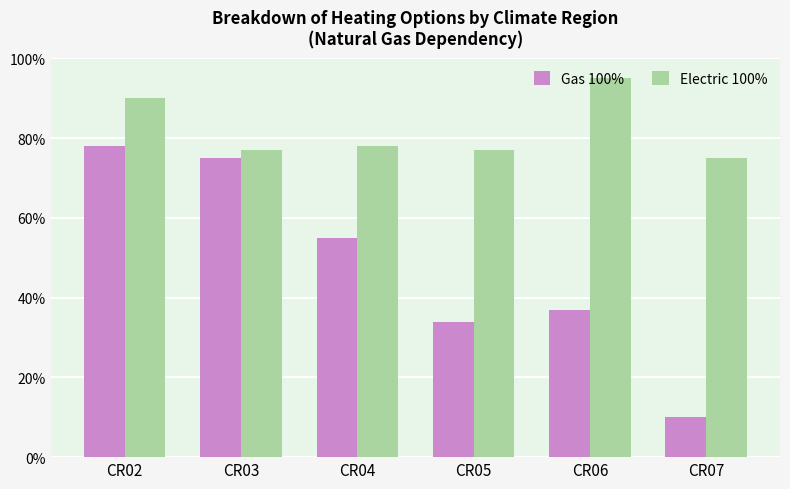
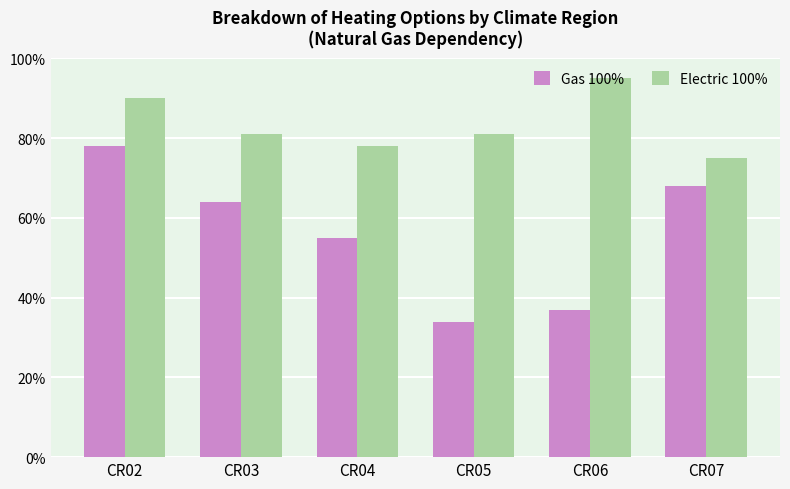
  {
    "Gas 100%": {
      "CR02": "78%",
-     "CR03": "75%",
+     "CR03": "64%",
      "CR04": "55%",
      "CR05": "34%",
      "CR06": "37%",
-     "CR07": "10%"
+     "CR07": "68%"
    },
    "Electric 100%": {
      "CR02": "90%",
-     "CR03": "77%",
+     "CR03": "81%",
      "CR04": "78%",
-     "CR05": "77%",
+     "CR05": "81%",
      "CR06": "95%",
      "CR07": "75%"
    }
  }
